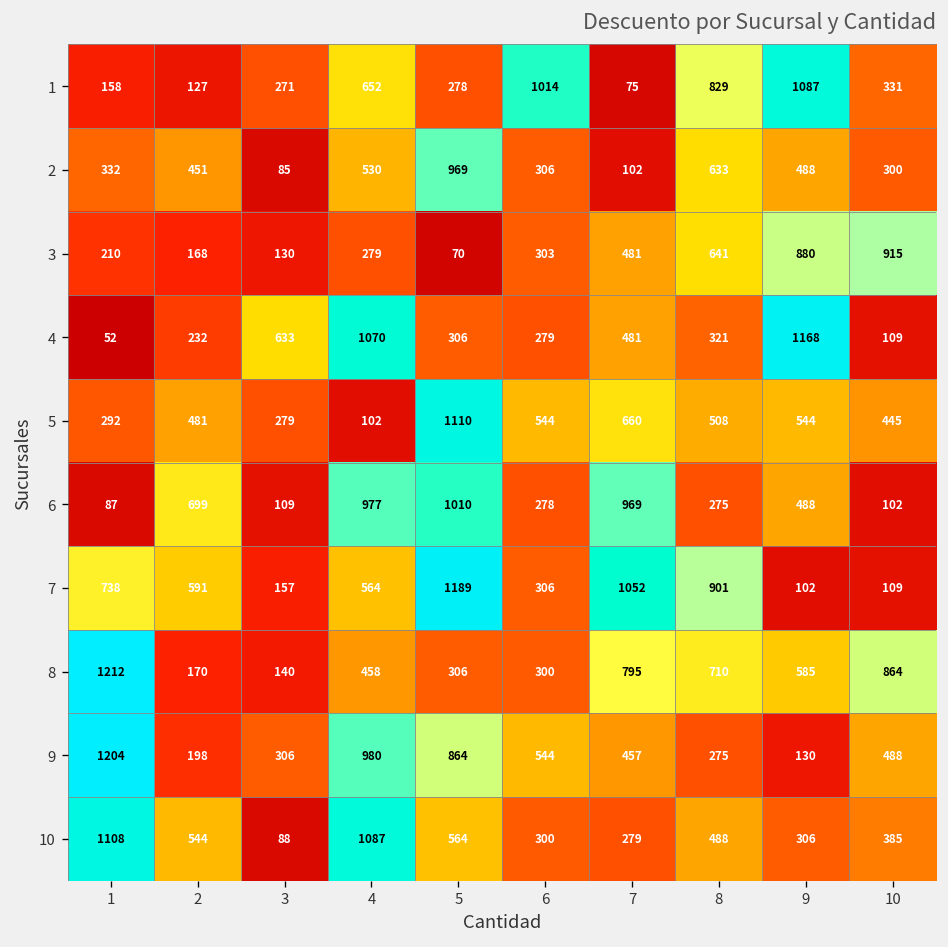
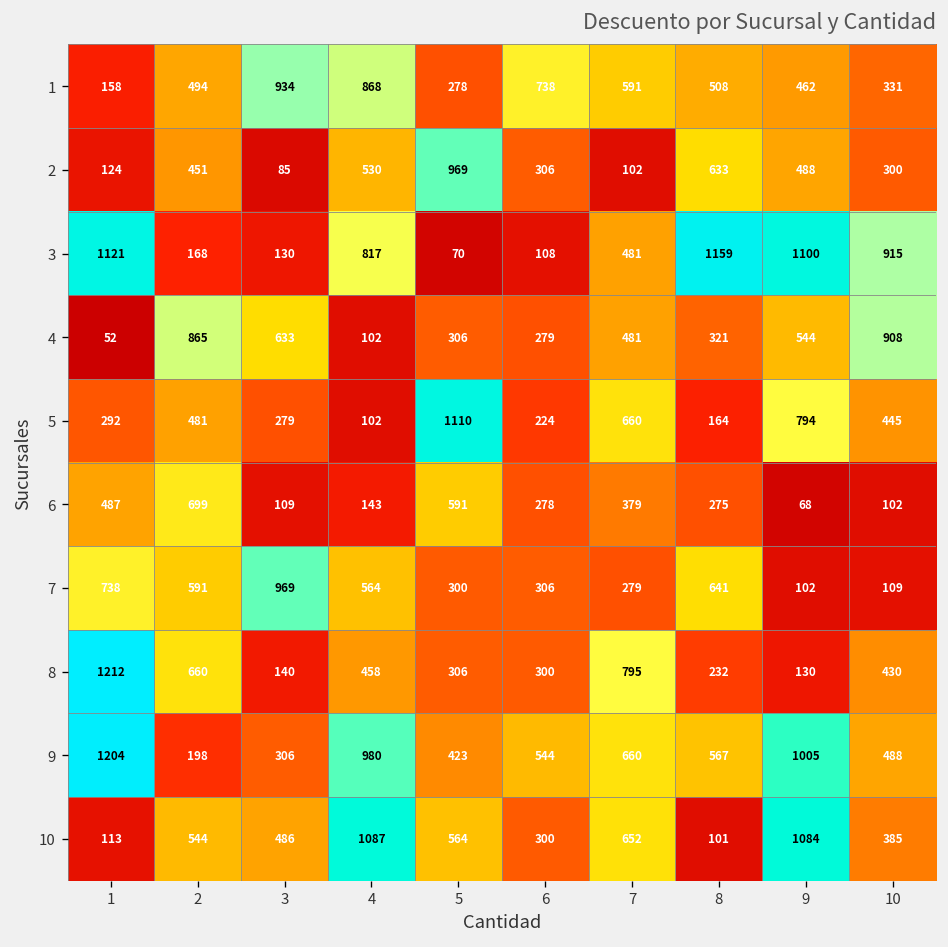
  {
    "1": {
      "1": 158,
-     "2": 127,
-     "3": 271,
-     "4": 652,
+     "2": 494,
+     "3": 934,
+     "4": 868,
      "5": 278,
-     "6": 1014,
-     "7": 75,
-     "8": 829,
-     "9": 1087,
+     "6": 738,
+     "7": 591,
+     "8": 508,
+     "9": 462,
      "10": 331
    },
    "2": {
-     "1": 332,
+     "1": 124,
      "2": 451,
      "3": 85,
      "4": 530,
      "5": 969,
      "6": 306,
      "7": 102,
      "8": 633,
      "9": 488,
      "10": 300
    },
    "3": {
-     "1": 210,
+     "1": 1121,
      "2": 168,
      "3": 130,
-     "4": 279,
+     "4": 817,
      "5": 70,
-     "6": 303,
+     "6": 108,
      "7": 481,
-     "8": 641,
-     "9": 880,
+     "8": 1159,
+     "9": 1100,
      "10": 915
    },
    "4": {
      "1": 52,
-     "2": 232,
+     "2": 865,
      "3": 633,
-     "4": 1070,
+     "4": 102,
      "5": 306,
      "6": 279,
      "7": 481,
      "8": 321,
-     "9": 1168,
-     "10": 109
+     "9": 544,
+     "10": 908
    },
    "5": {
      "1": 292,
      "2": 481,
      "3": 279,
      "4": 102,
      "5": 1110,
-     "6": 544,
+     "6": 224,
      "7": 660,
-     "8": 508,
-     "9": 544,
+     "8": 164,
+     "9": 794,
      "10": 445
    },
    "6": {
-     "1": 87,
+     "1": 487,
      "2": 699,
      "3": 109,
-     "4": 977,
-     "5": 1010,
+     "4": 143,
+     "5": 591,
      "6": 278,
-     "7": 969,
+     "7": 379,
      "8": 275,
-     "9": 488,
+     "9": 68,
      "10": 102
    },
    "7": {
      "1": 738,
      "2": 591,
-     "3": 157,
+     "3": 969,
      "4": 564,
-     "5": 1189,
+     "5": 300,
      "6": 306,
-     "7": 1052,
-     "8": 901,
+     "7": 279,
+     "8": 641,
      "9": 102,
      "10": 109
    },
    "8": {
      "1": 1212,
-     "2": 170,
+     "2": 660,
      "3": 140,
      "4": 458,
      "5": 306,
      "6": 300,
      "7": 795,
-     "8": 710,
-     "9": 585,
-     "10": 864
+     "8": 232,
+     "9": 130,
+     "10": 430
    },
    "9": {
      "1": 1204,
      "2": 198,
      "3": 306,
      "4": 980,
-     "5": 864,
+     "5": 423,
      "6": 544,
-     "7": 457,
-     "8": 275,
-     "9": 130,
+     "7": 660,
+     "8": 567,
+     "9": 1005,
      "10": 488
    },
    "10": {
-     "1": 1108,
+     "1": 113,
      "2": 544,
-     "3": 88,
+     "3": 486,
      "4": 1087,
      "5": 564,
      "6": 300,
-     "7": 279,
-     "8": 488,
-     "9": 306,
+     "7": 652,
+     "8": 101,
+     "9": 1084,
      "10": 385
    }
  }
